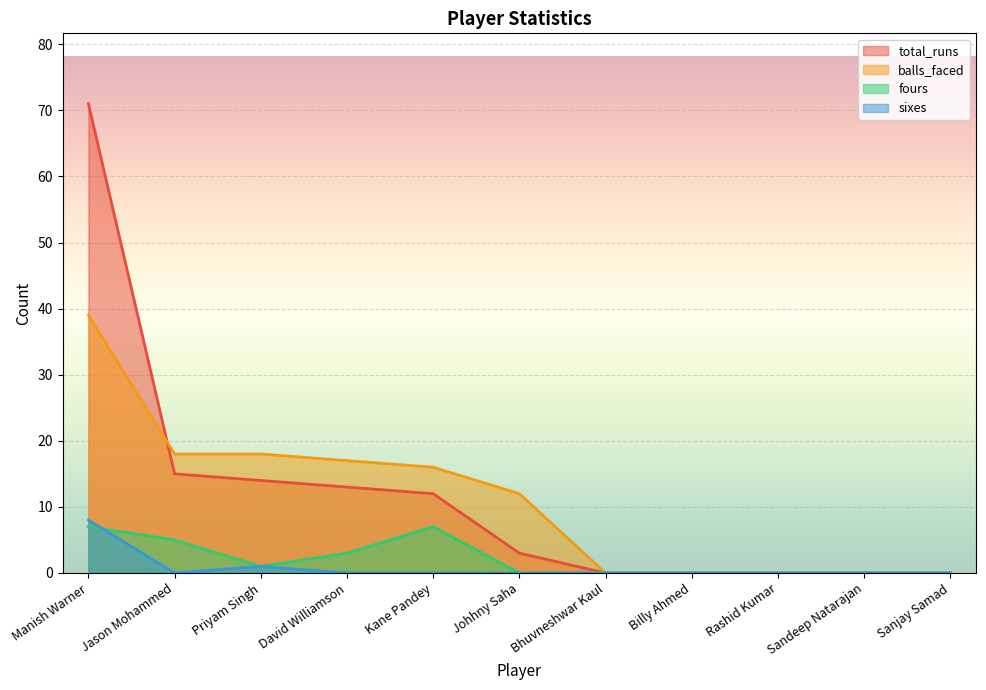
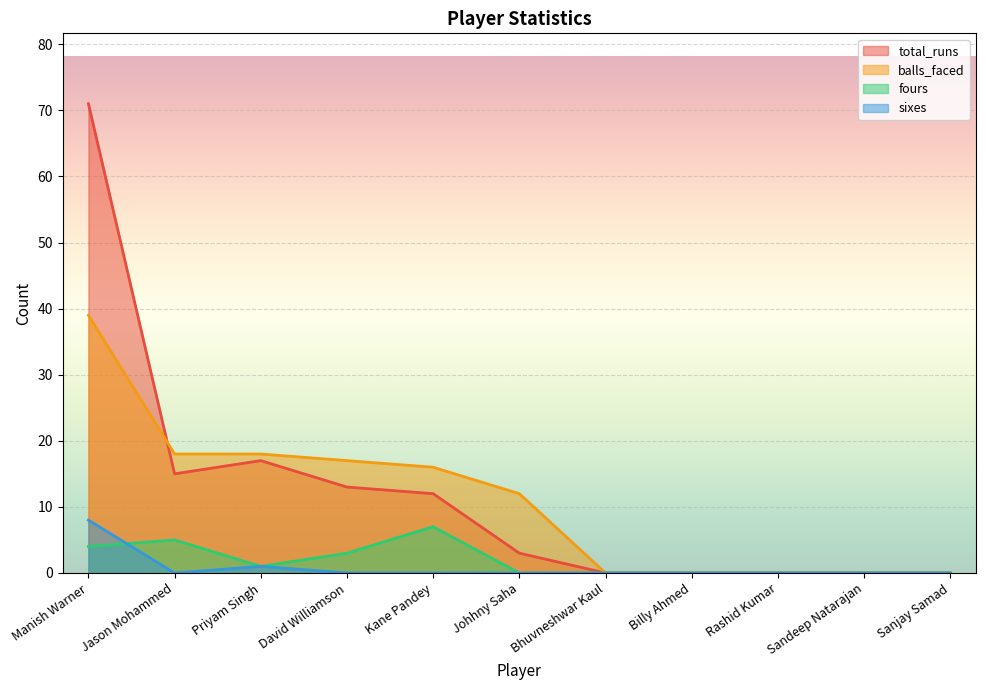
  {
    "total_runs": {
      "Manish Warner": 71,
      "Jason Mohammed": 15,
-     "Priyam Singh": 14,
+     "Priyam Singh": 17,
      "David Williamson": 13,
      "Kane Pandey": 12,
      "Johhny Saha": 3
    },
    "balls_faced": {
      "Manish Warner": 39,
      "Jason Mohammed": 18,
      "Priyam Singh": 18,
      "David Williamson": 17,
      "Kane Pandey": 16,
      "Johhny Saha": 12
    },
    "fours": {
-     "Manish Warner": 7,
+     "Manish Warner": 4,
      "Jason Mohammed": 5,
      "David Williamson": 3,
      "Kane Pandey": 7
    },
    "sixes": {
      "Manish Warner": 8,
      "Jason Mohammed": 0,
      "David Williamson": 0,
      "Kane Pandey": 0
    }
  }
